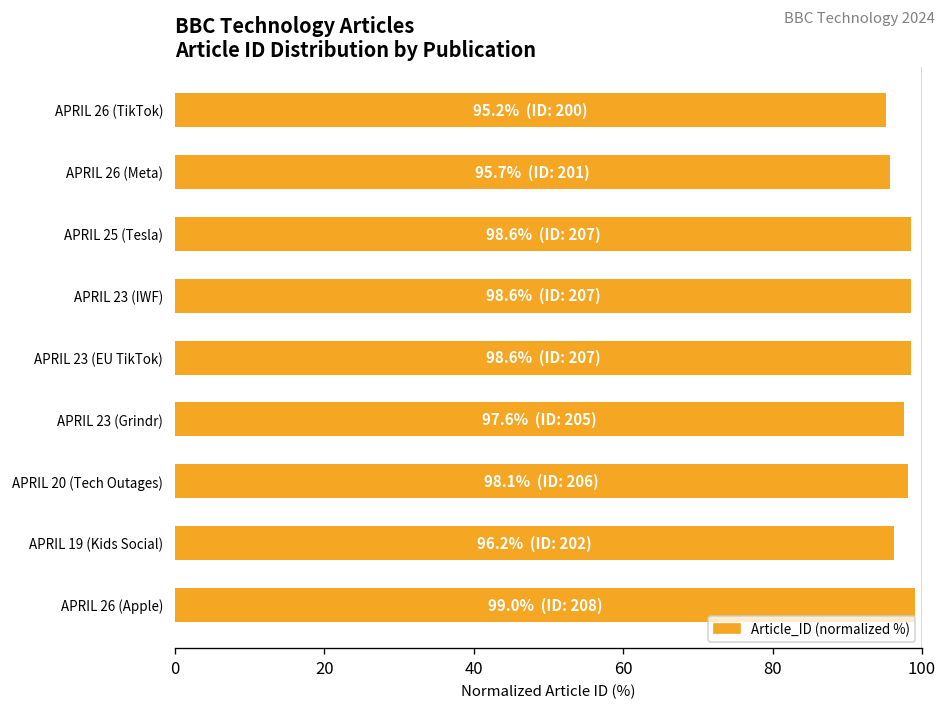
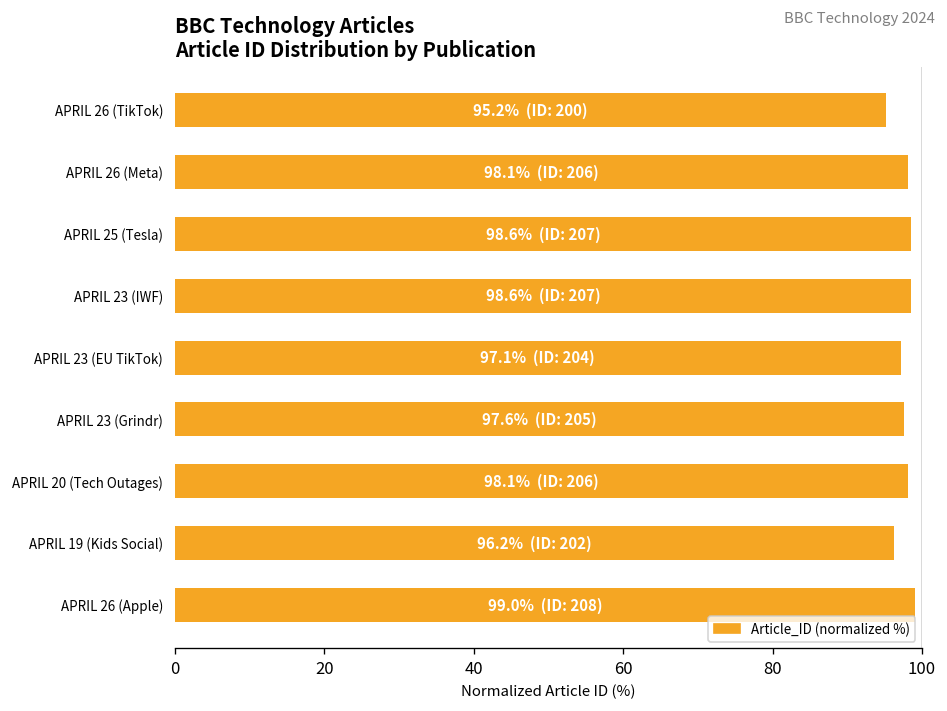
  {
    "APRIL 26 (TikTok)": "95.2%",
-   "APRIL 26 (Meta)": "95.7% (ID: 201)",
+   "APRIL 26 (Meta)": "98.1% (ID: 206)",
    "APRIL 25 (Tesla)": "98.6%",
    "APRIL 23 (IWF)": "98.6%",
-   "APRIL 23 (EU TikTok)": "98.6% (ID: 207)",
+   "APRIL 23 (EU TikTok)": "97.1% (ID: 204)",
    "APRIL 23 (Grindr)": "97.6%",
    "APRIL 20 (Tech Outages)": "98.1%",
    "APRIL 19 (Kids Social)": "96.2%",
    "APRIL 26 (Apple)": "99.0%"
  }
